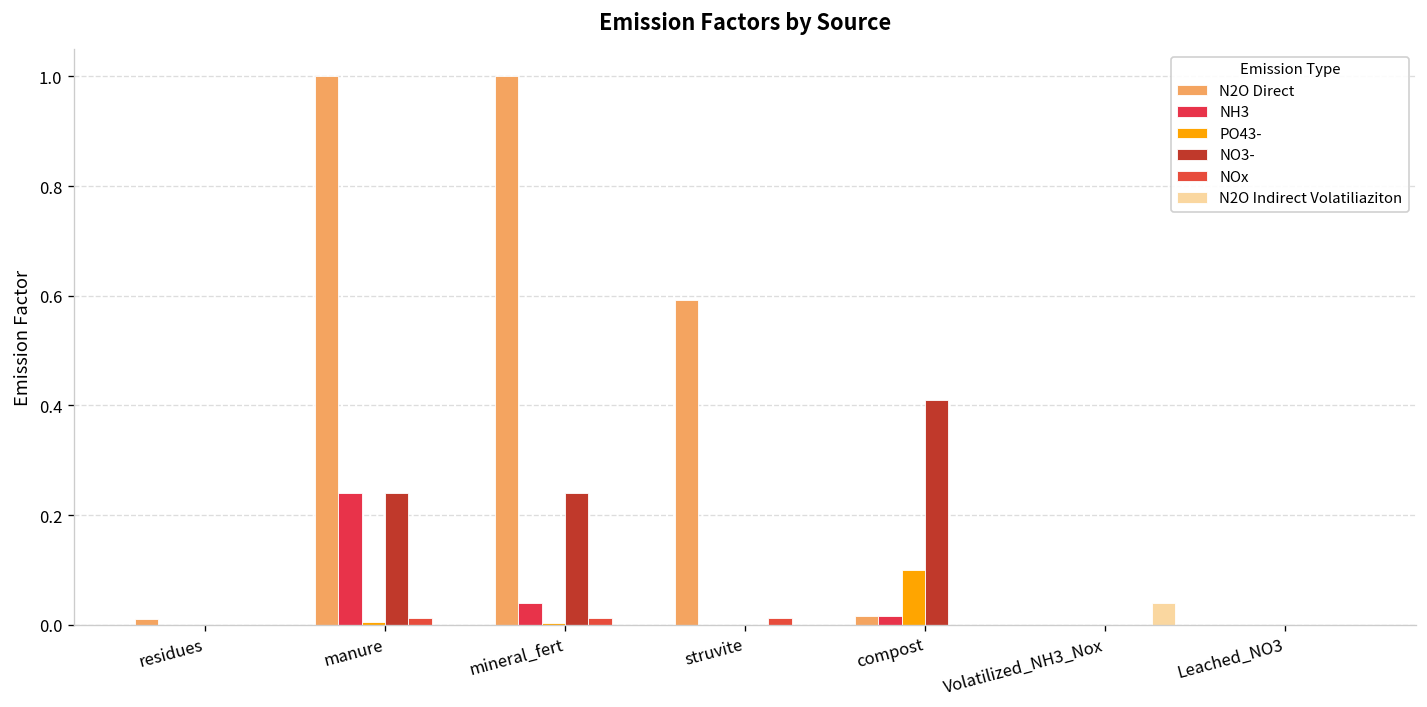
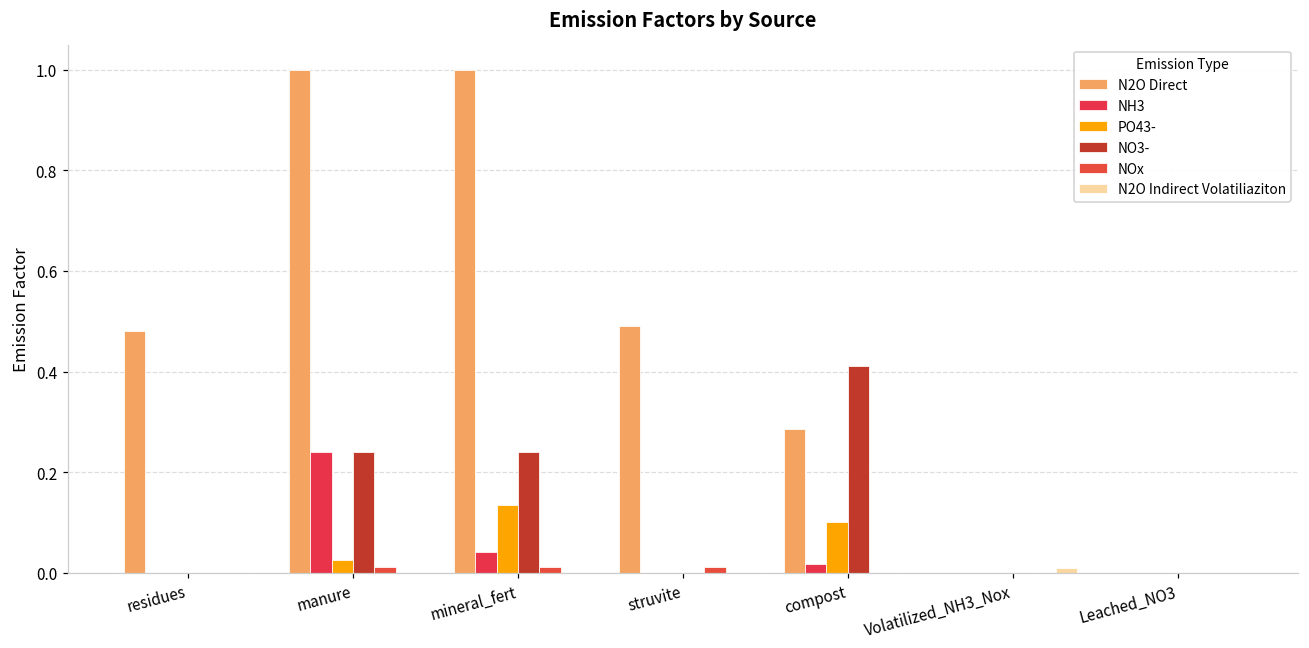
  {
    "N2O Direct": {
-     "residues": 0.01,
+     "residues": 0.48,
      "manure": 1.00,
      "mineral_fert": 1.00,
-     "struvite": 0.59,
-     "compost": 0.02,
+     "struvite": 0.49,
+     "compost": 0.29,
      "Volatilized_NH3_Nox": 0.00,
      "Leached_NO3": 0.00
    },
    "PO43-": {
      "residues": 0.00,
-     "manure": 0.01,
-     "mineral_fert": 0.00,
+     "manure": 0.03,
+     "mineral_fert": 0.13,
      "struvite": 0.00,
      "compost": 0.10,
      "Volatilized_NH3_Nox": 0.00,
      "Leached_NO3": 0.00
    },
    "N2O Indirect Volatiliaziton": {
      "residues": 0.00,
      "manure": 0.00,
      "mineral_fert": 0.00,
      "struvite": 0.00,
      "compost": 0.00,
-     "Volatilized_NH3_Nox": 0.04,
+     "Volatilized_NH3_Nox": 0.01,
      "Leached_NO3": 0.00
    }
  }
